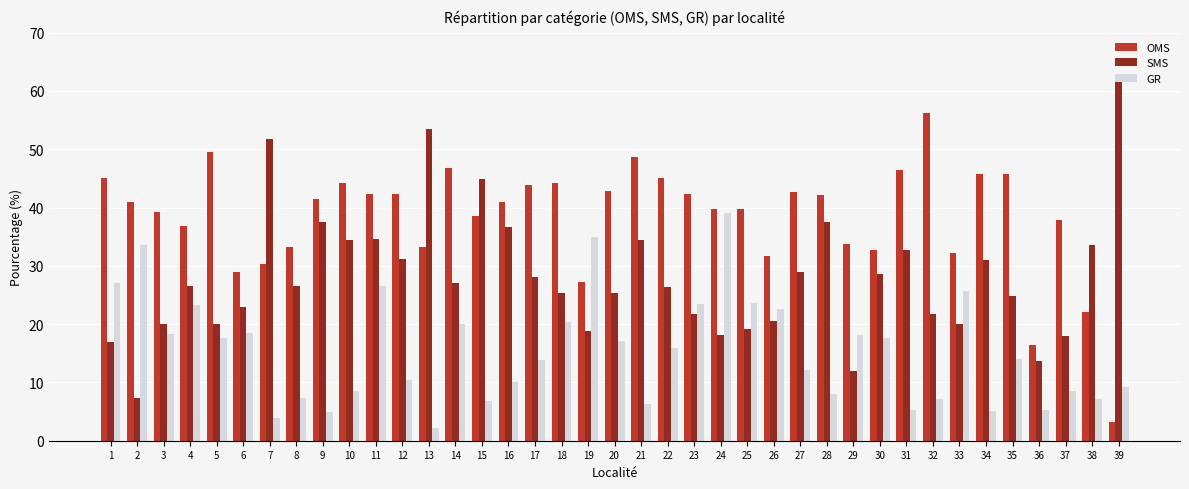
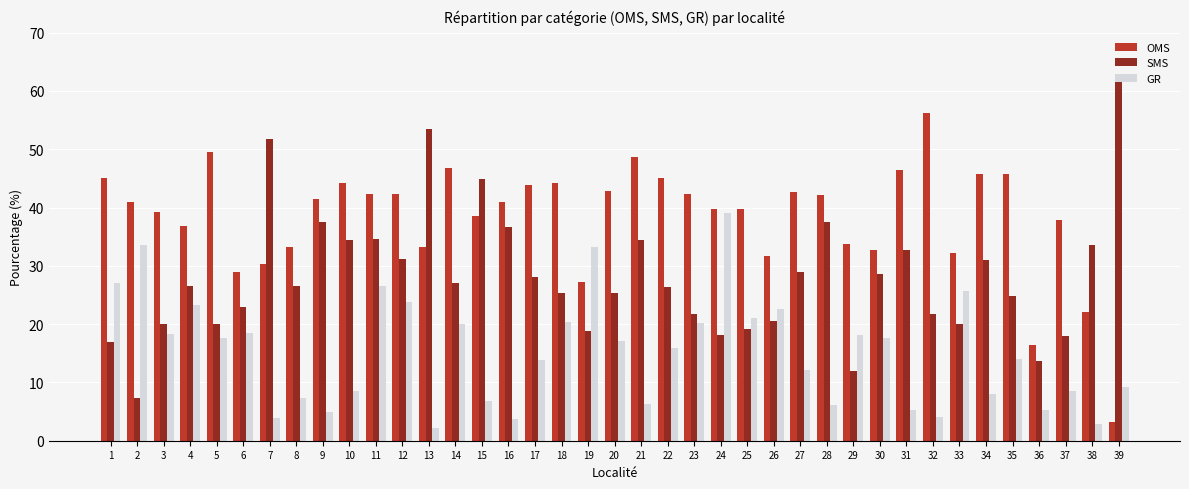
  {
    "GR": {
      "1": 27,
      "2": 34,
      "3": 18,
      "4": 23,
      "5": 18,
      "6": 19,
      "7": 4,
      "8": 7,
      "9": 5,
      "10": 9,
      "11": 27,
-     "12": 10,
+     "12": 24,
      "13": 2,
      "14": 20,
      "15": 7,
-     "16": 10,
+     "16": 4,
      "17": 14,
      "18": 20,
-     "19": 35,
+     "19": 33,
      "20": 17,
      "21": 6,
      "22": 16,
-     "23": 23,
+     "23": 20,
      "24": 39,
-     "25": 24,
+     "25": 21,
      "26": 23,
      "27": 12,
-     "28": 8,
+     "28": 6,
      "29": 18,
      "30": 18,
      "31": 5,
-     "32": 7,
+     "32": 4,
      "33": 26,
-     "34": 5,
+     "34": 8,
      "35": 14,
      "36": 5,
      "37": 9,
-     "38": 7,
+     "38": 3,
      "39": 9
    }
  }
